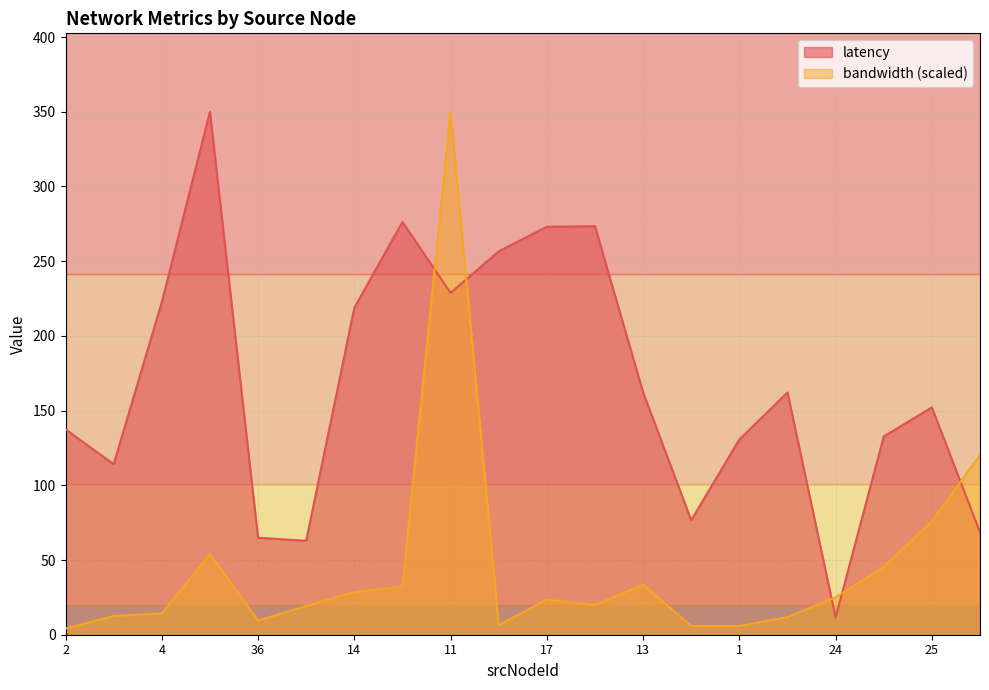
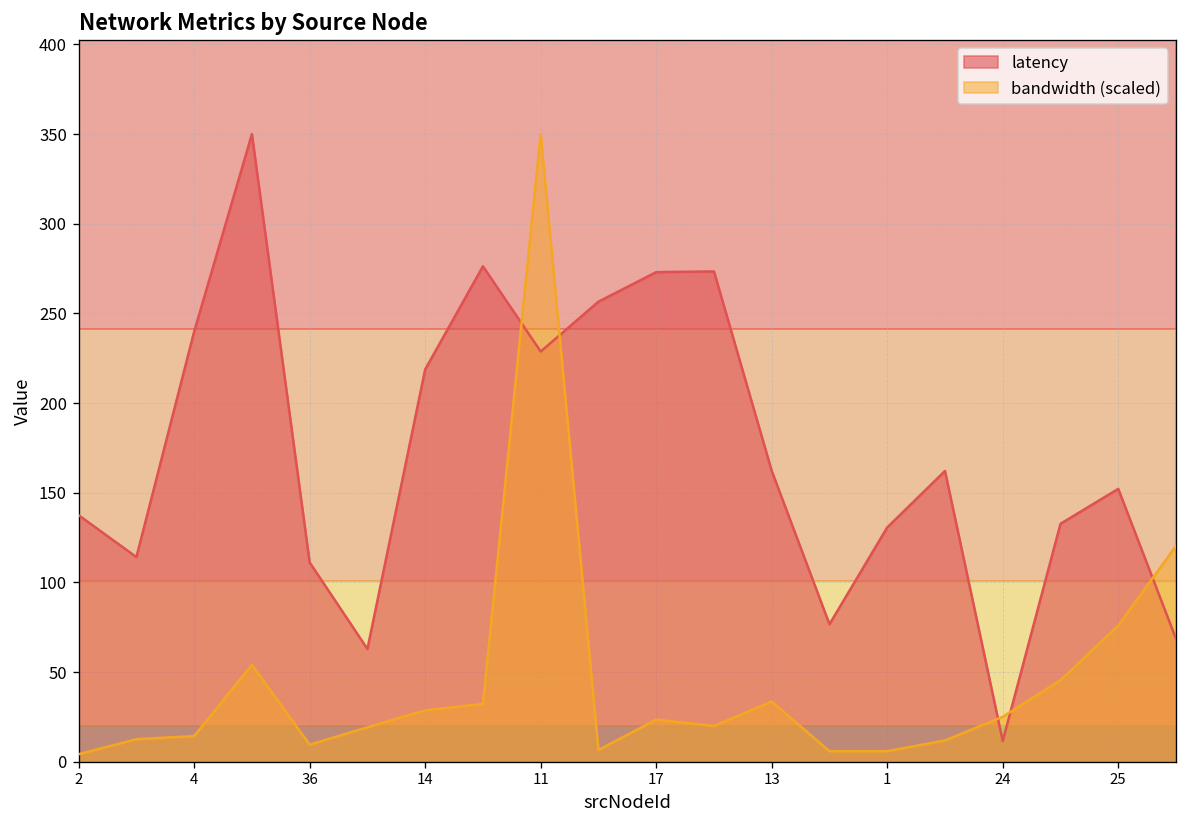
  {
    "latency": {
      "2": 137,
-     "4": 223,
-     "36": 65,
+     "4": 240,
+     "36": 111,
      "14": 219,
      "24": 12,
      "25": 152
    },
    "bandwidth (scaled)": {
      "2": 4,
      "4": 14,
      "36": 9,
      "14": 29,
      "24": 25,
      "25": 76
    }
  }
